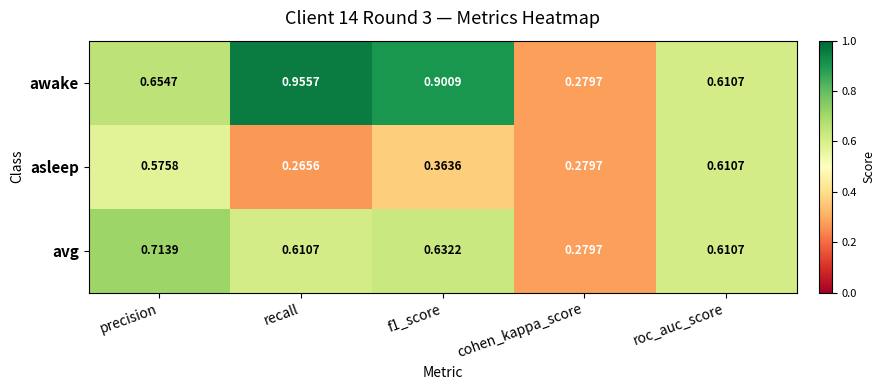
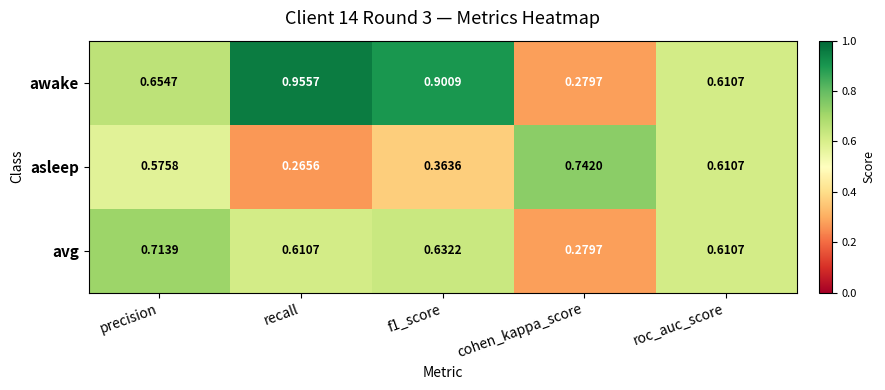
  {
    "awake": {
      "precision": 0.6547,
      "recall": 0.9557,
      "f1_score": 0.9009,
      "cohen_kappa_score": 0.2797,
      "roc_auc_score": 0.6107
    },
    "asleep": {
      "precision": 0.5758,
      "recall": 0.2656,
      "f1_score": 0.3636,
-     "cohen_kappa_score": 0.2797,
+     "cohen_kappa_score": 0.7420,
      "roc_auc_score": 0.6107
    },
    "avg": {
      "precision": 0.7139,
      "recall": 0.6107,
      "f1_score": 0.6322,
      "cohen_kappa_score": 0.2797,
      "roc_auc_score": 0.6107
    }
  }
